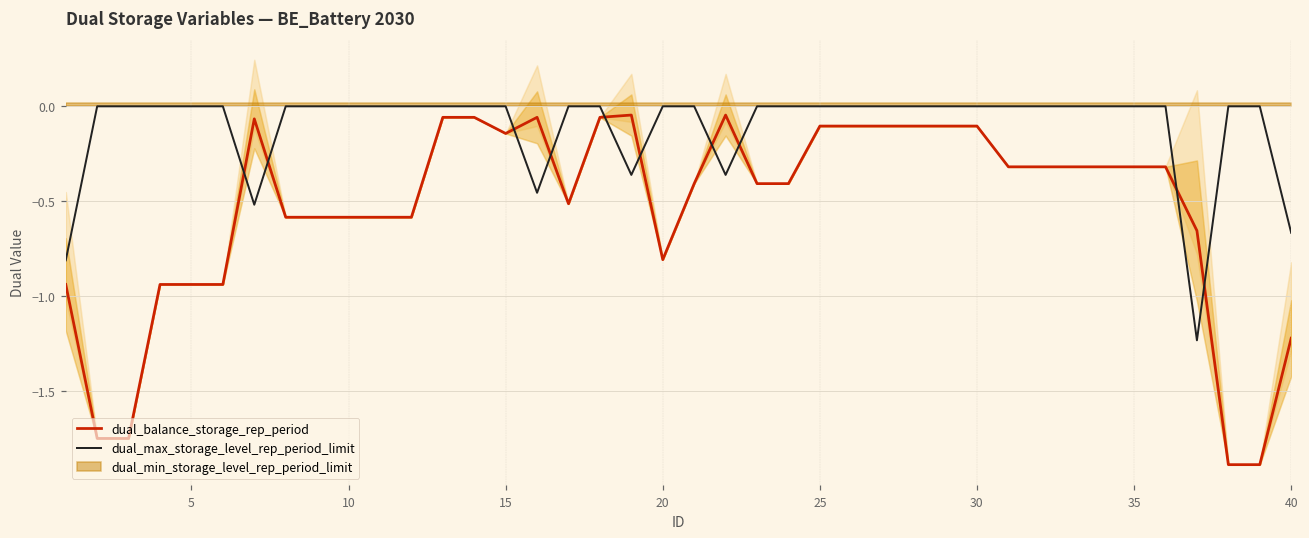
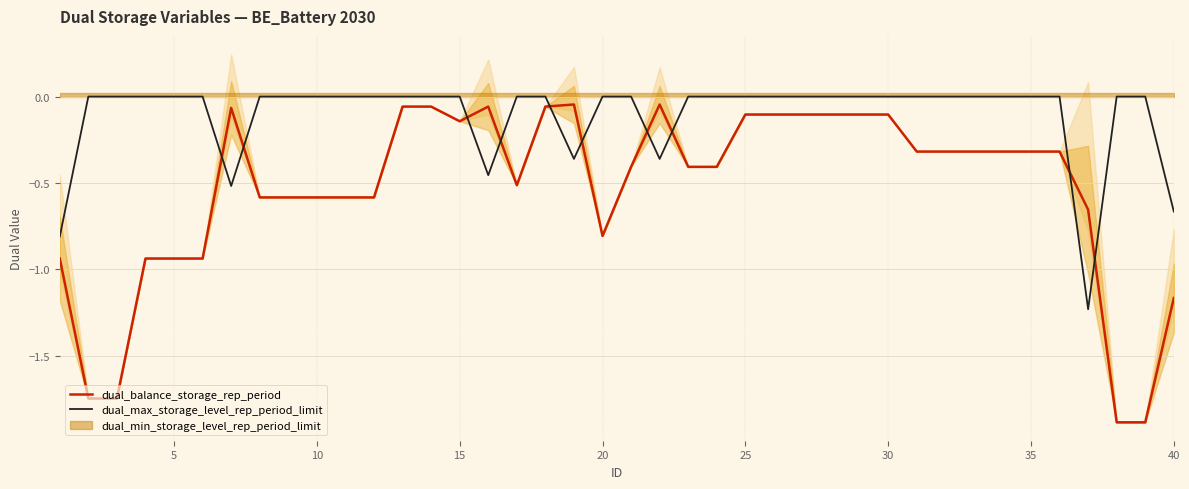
  {
    "dual_balance_storage_rep_period": {
-     "40": -1.22
+     "40": -1.17
    },
    "dual_max_storage_level_rep_period_limit": {
      "5": 0.00,
      "10": 0.00,
      "15": 0.00,
      "20": 0.00,
      "25": 0.00,
      "30": 0.00,
      "35": 0.00,
      "40": -0.67
    }
  }
